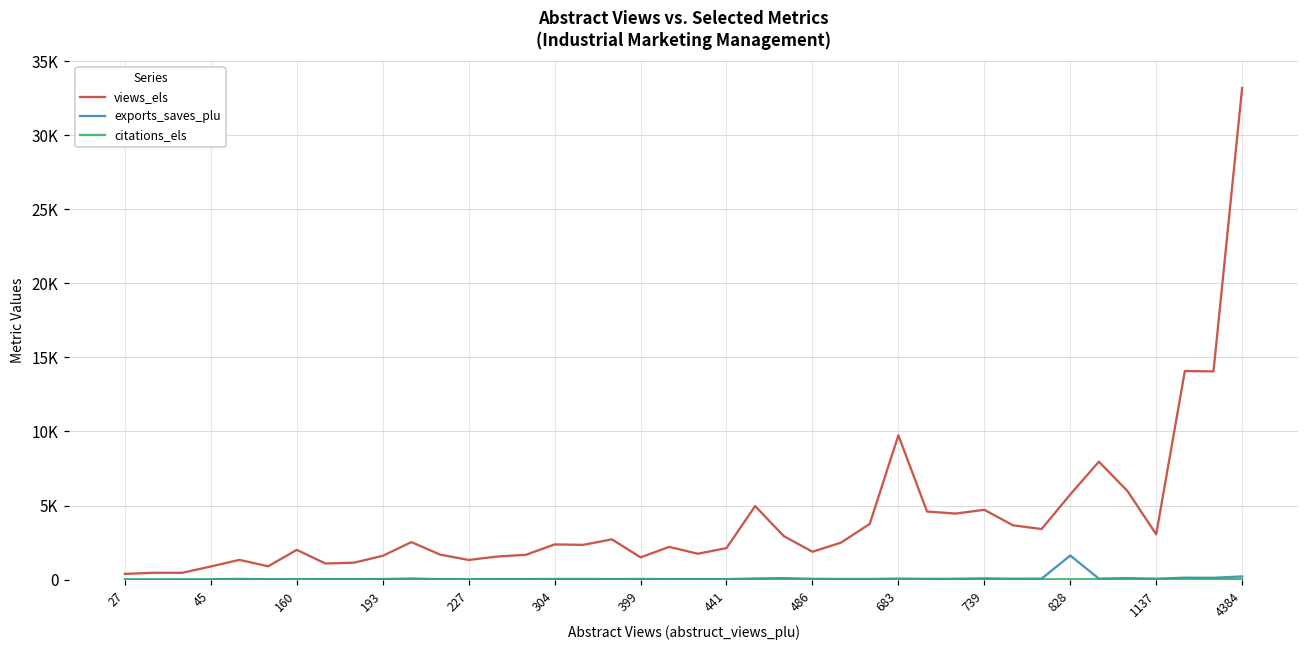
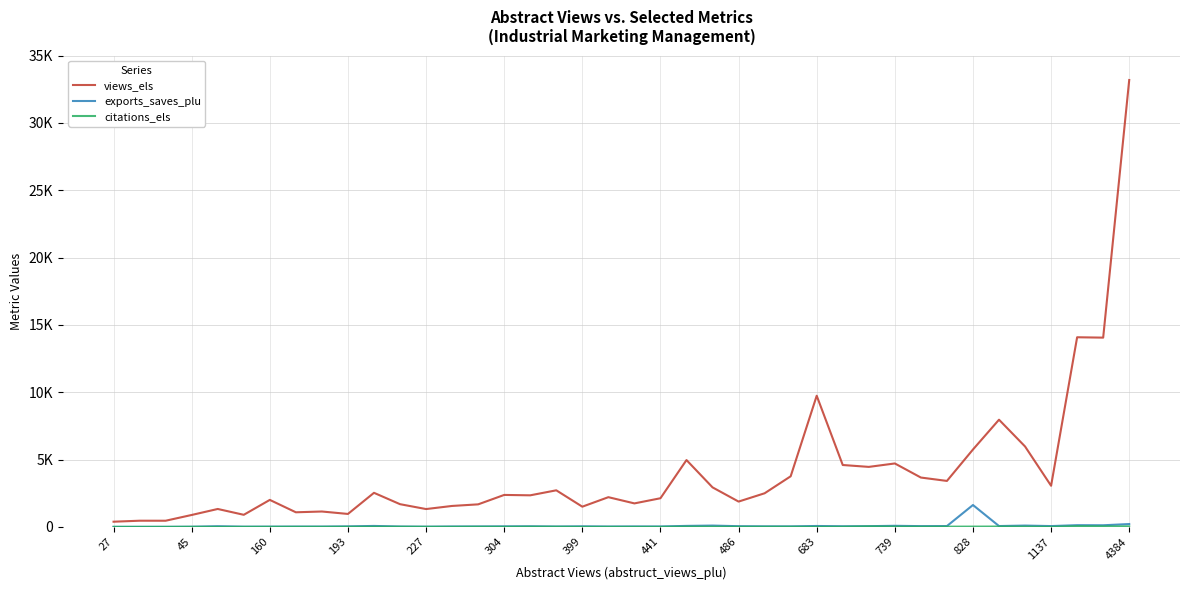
  {
    "views_els": {
-     "193": 1600,
+     "193": 1000,
      "828": 5700,
      "4384": 33200
    },
    "exports_saves_plu": {
      "828": 1600
    },
    "citations_els": {
      "828": 0
    }
  }
